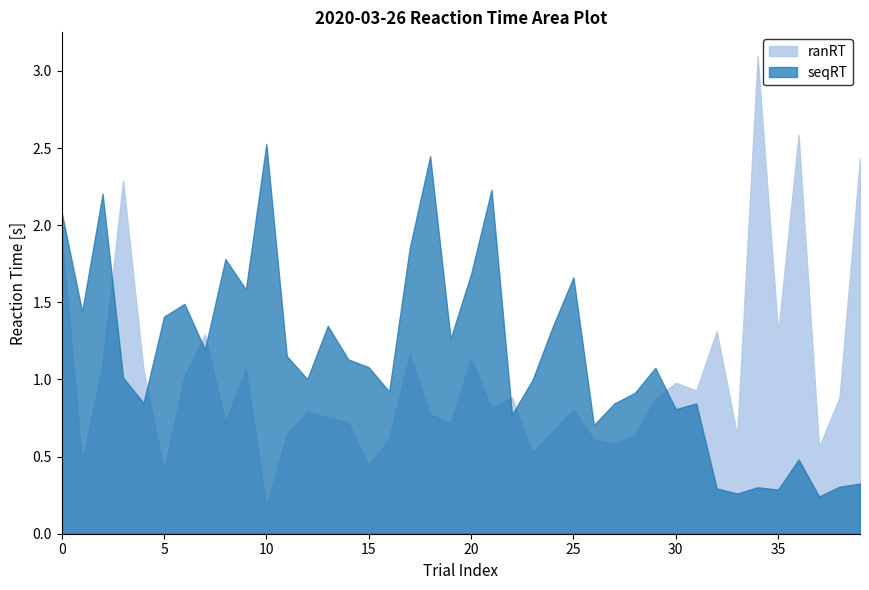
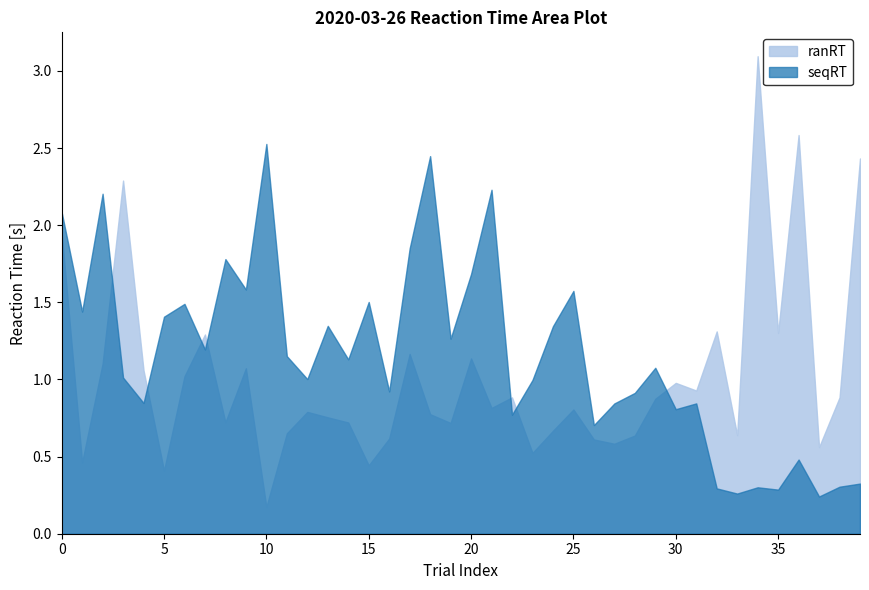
  {
    "ranRT": {
      "0": 1.95,
      "5": 0.41,
      "10": 0.17,
      "15": 0.44,
      "20": 1.14,
      "25": 0.81,
      "30": 0.98,
      "35": 1.30
    },
    "seqRT": {
      "0": 2.08,
      "5": 1.41,
      "10": 2.53,
-     "15": 1.08,
+     "15": 1.50,
      "20": 1.68,
-     "25": 1.66,
+     "25": 1.57,
      "30": 0.81,
      "35": 0.29
    }
  }
